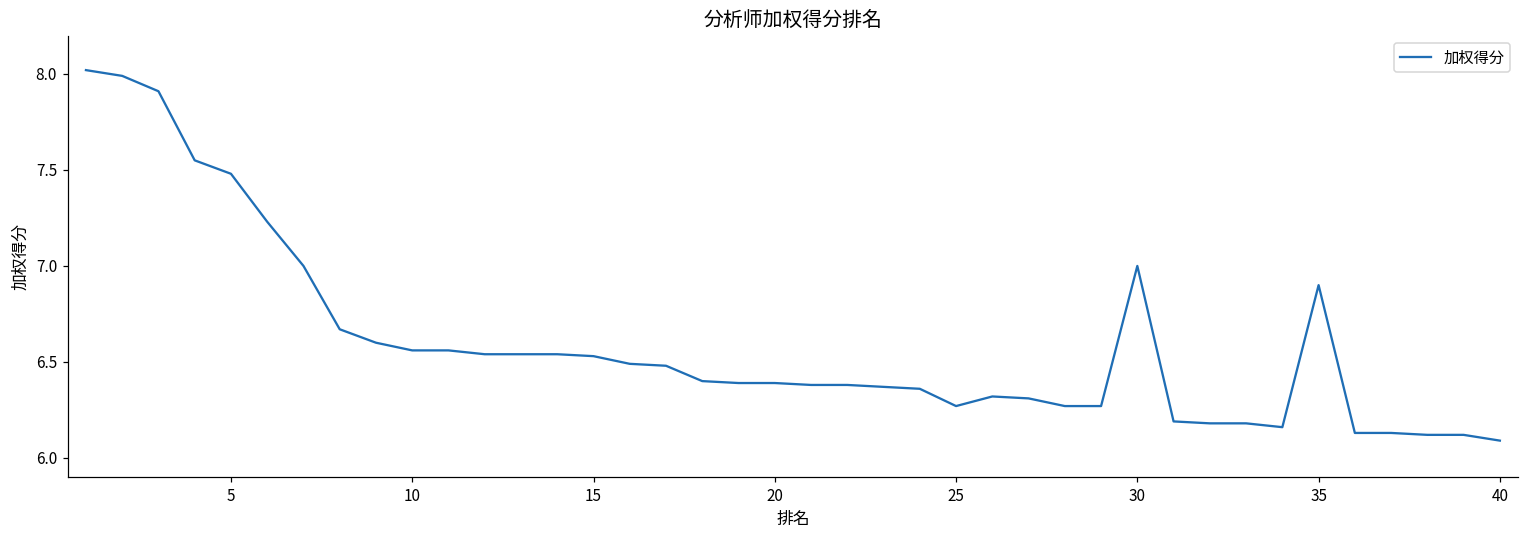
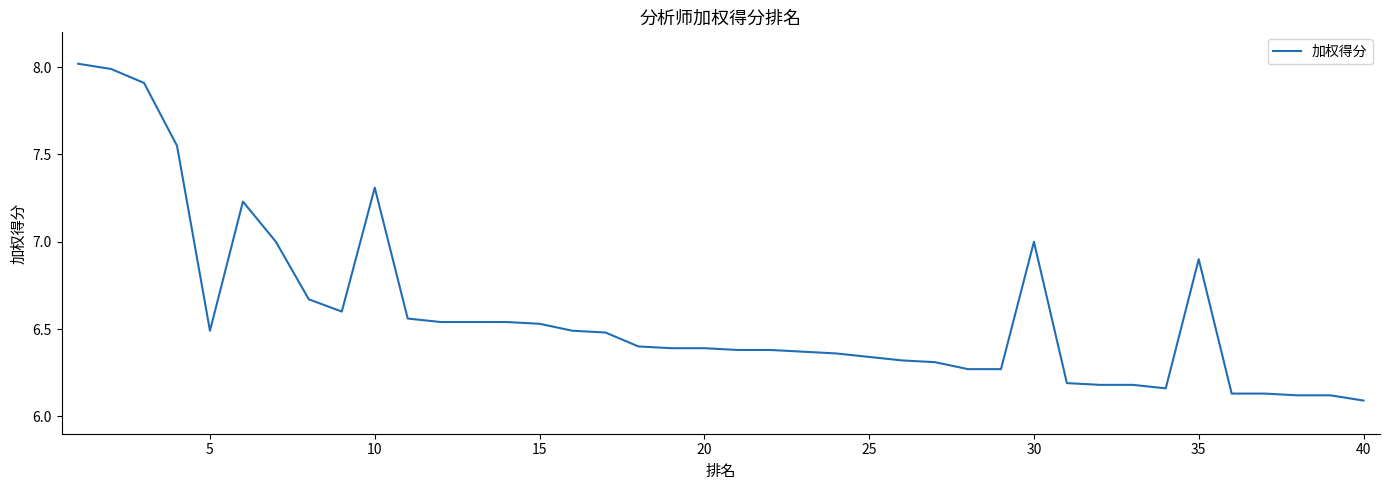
  {
-   "5": 7.48,
-   "10": 6.56,
+   "5": 6.49,
+   "10": 7.31,
    "15": 6.53,
    "20": 6.39,
-   "25": 6.27,
+   "25": 6.34,
    "30": 7.00,
    "35": 6.90,
    "40": 6.09
  }
